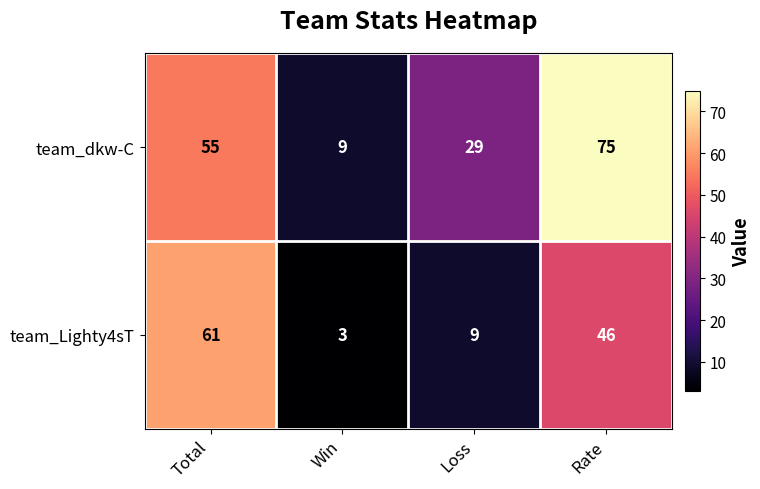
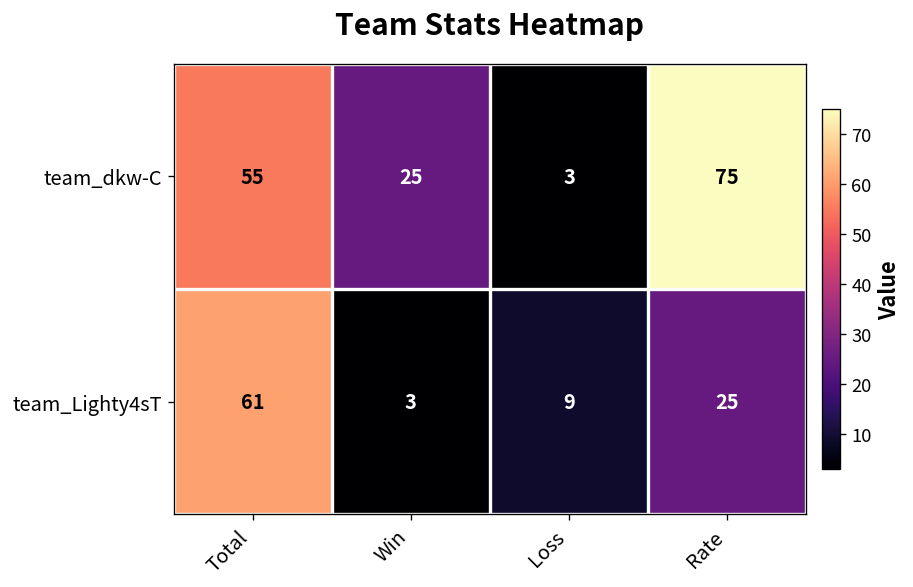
  {
    "team_dkw-C": {
      "Total": 55,
-     "Win": 9,
-     "Loss": 29,
+     "Win": 25,
+     "Loss": 3,
      "Rate": 75
    },
    "team_Lighty4sT": {
      "Total": 61,
      "Win": 3,
      "Loss": 9,
-     "Rate": 46
+     "Rate": 25
    }
  }
